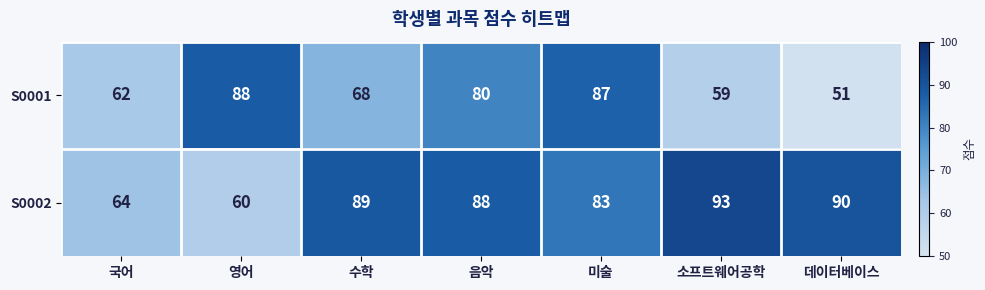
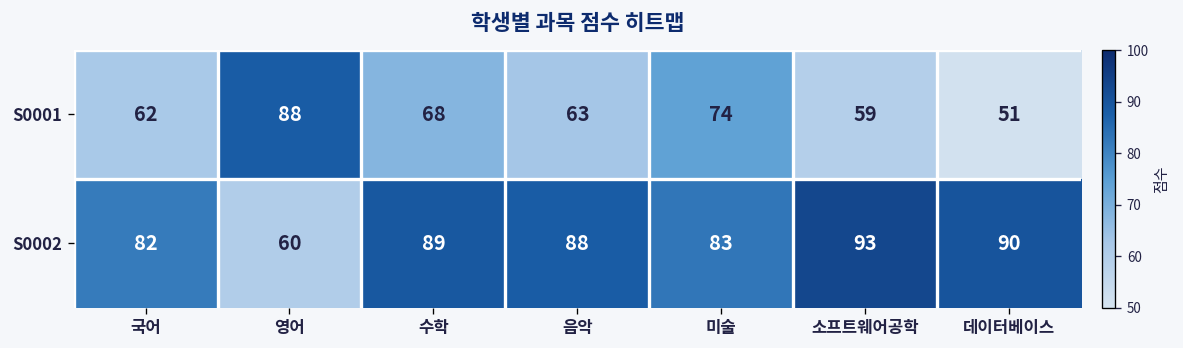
  {
    "S0001": {
      "국어": 62,
      "영어": 88,
      "수학": 68,
-     "음악": 80,
-     "미술": 87,
+     "음악": 63,
+     "미술": 74,
      "소프트웨어공학": 59,
      "데이터베이스": 51
    },
    "S0002": {
-     "국어": 64,
+     "국어": 82,
      "영어": 60,
      "수학": 89,
      "음악": 88,
      "미술": 83,
      "소프트웨어공학": 93,
      "데이터베이스": 90
    }
  }
